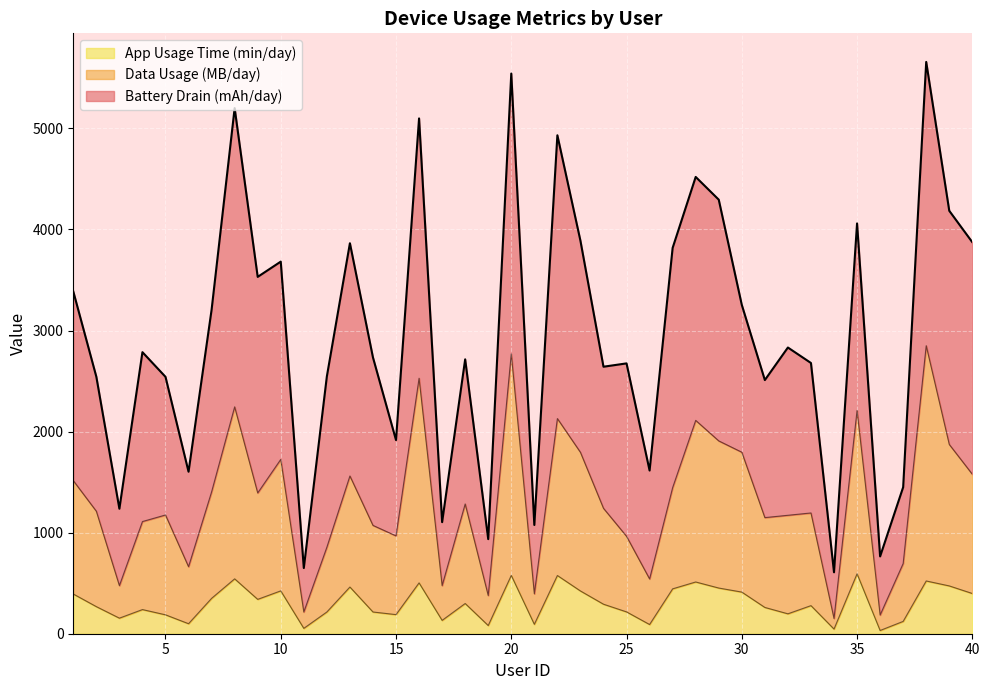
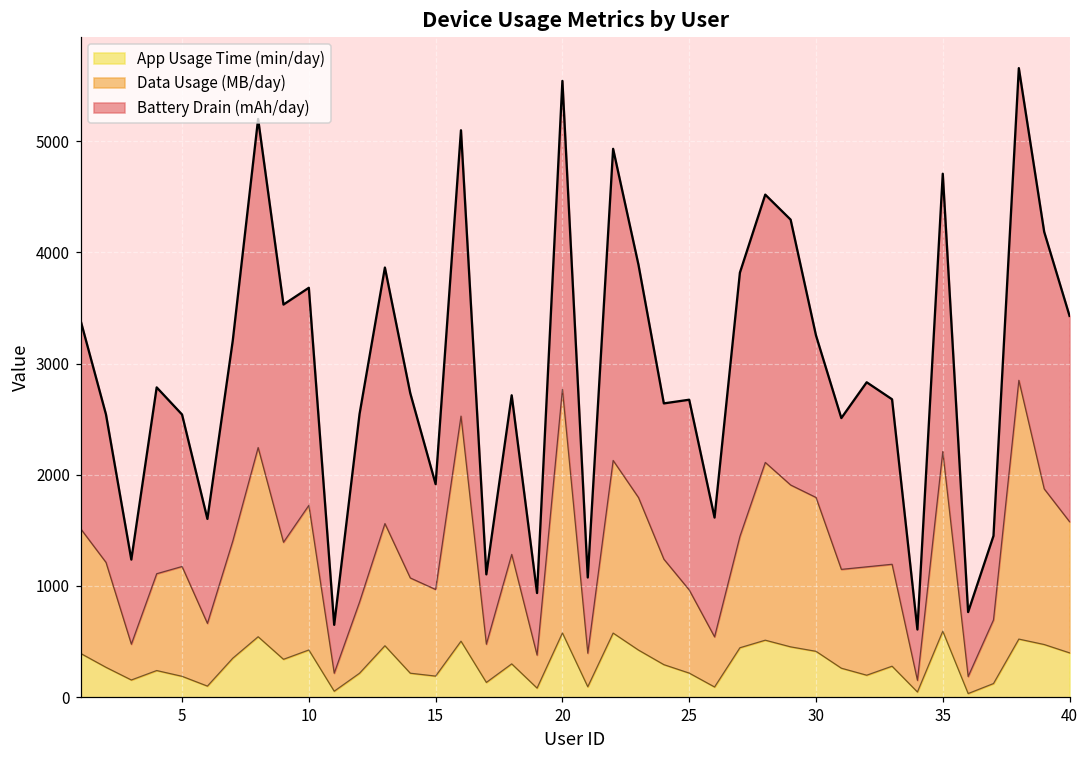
  {
    "Battery Drain (mAh/day)": {
      "5": 1370,
      "10": 1960,
      "15": 950,
      "20": 2770,
      "25": 1710,
      "30": 1460,
-     "35": 1850,
-     "40": 2300
+     "35": 2500,
+     "40": 1850
    }
  }
